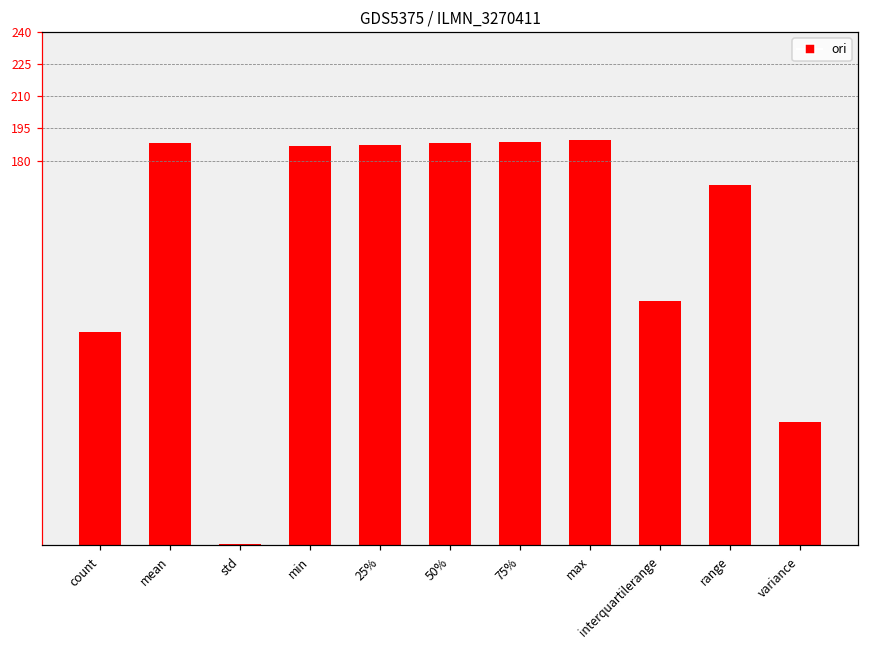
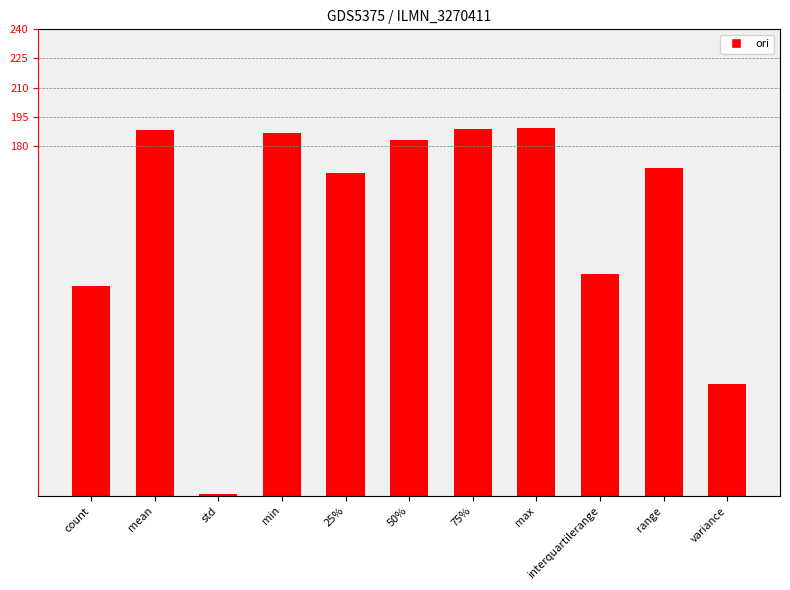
  {
-   "count": 100,
+   "count": 108,
    "mean": 188,
    "min": 187,
-   "25%": 187,
-   "50%": 188,
+   "25%": 166,
+   "50%": 183,
    "75%": 189,
    "max": 189,
    "interquartilerange": 114,
    "range": 169,
    "variance": 58
  }
